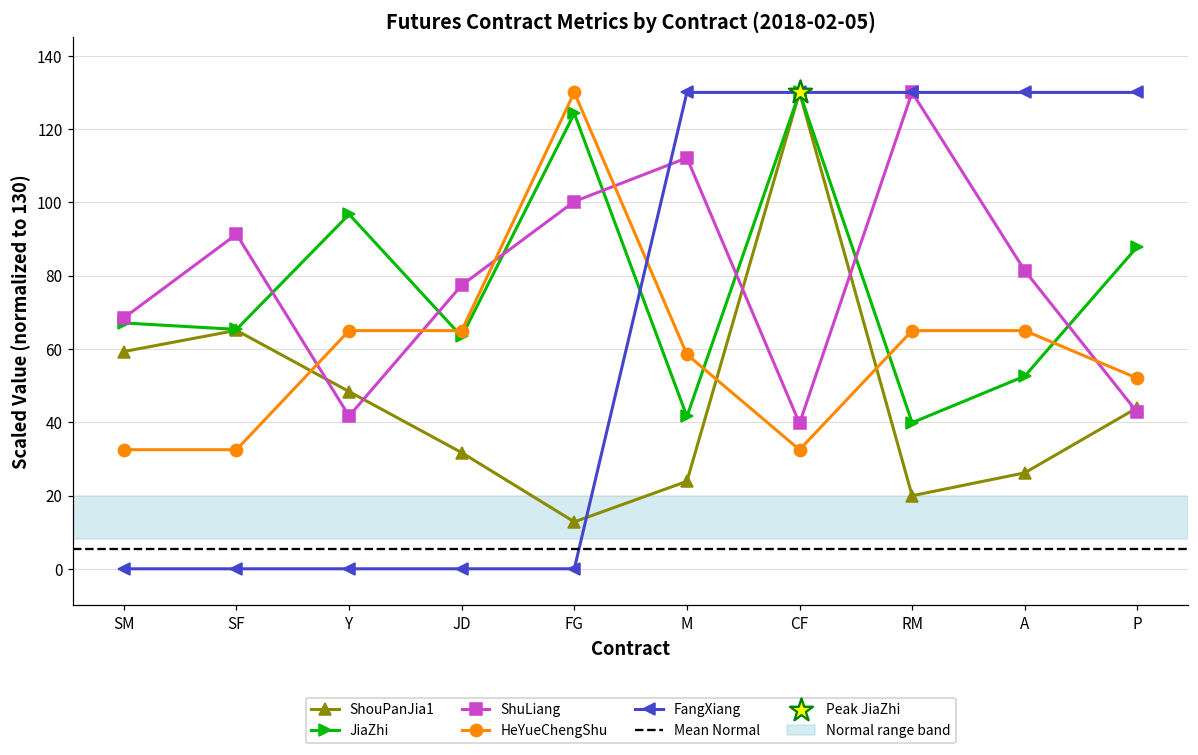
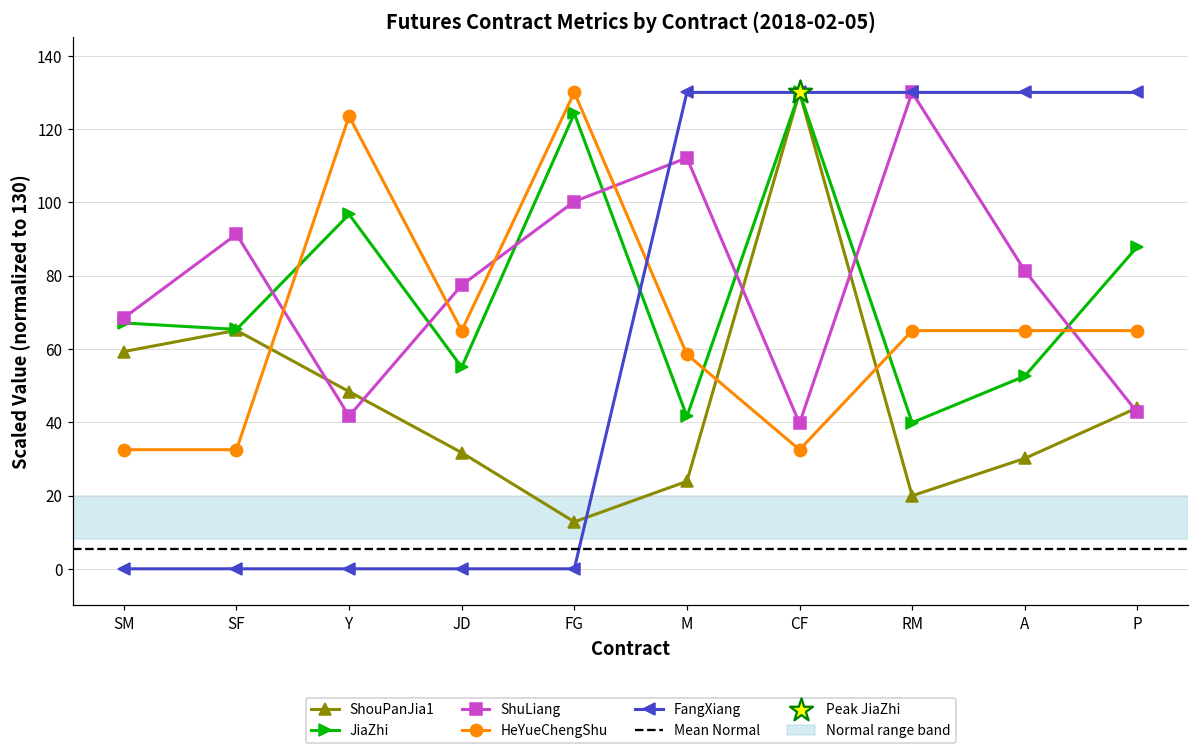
  {
    "ShouPanJia1": {
      "SM": 59,
      "Y": 48,
      "JD": 32,
      "FG": 13,
      "M": 24,
      "RM": 20,
-     "A": 26,
+     "A": 30,
      "P": 44
    },
    "JiaZhi": {
      "SM": 67,
      "Y": 97,
-     "JD": 63,
+     "JD": 55,
      "FG": 124,
      "M": 42,
      "RM": 40,
      "A": 53,
      "P": 88
    },
    "ShuLiang": {
      "SM": 68,
      "SF": 91,
      "Y": 42,
      "JD": 77,
      "FG": 100,
      "M": 112,
      "CF": 40,
      "A": 81,
      "P": 43
    },
    "HeYueChengShu": {
      "SM": 33,
      "SF": 33,
-     "Y": 65,
+     "Y": 124,
      "JD": 65,
      "FG": 130,
      "M": 59,
      "CF": 33,
      "RM": 65,
      "A": 65,
-     "P": 52
+     "P": 65
    },
    "FangXiang": {
      "SM": 0,
      "SF": 0,
      "Y": 0,
      "JD": 0,
      "FG": 0,
      "M": 130,
      "A": 130,
      "P": 130
    }
  }
